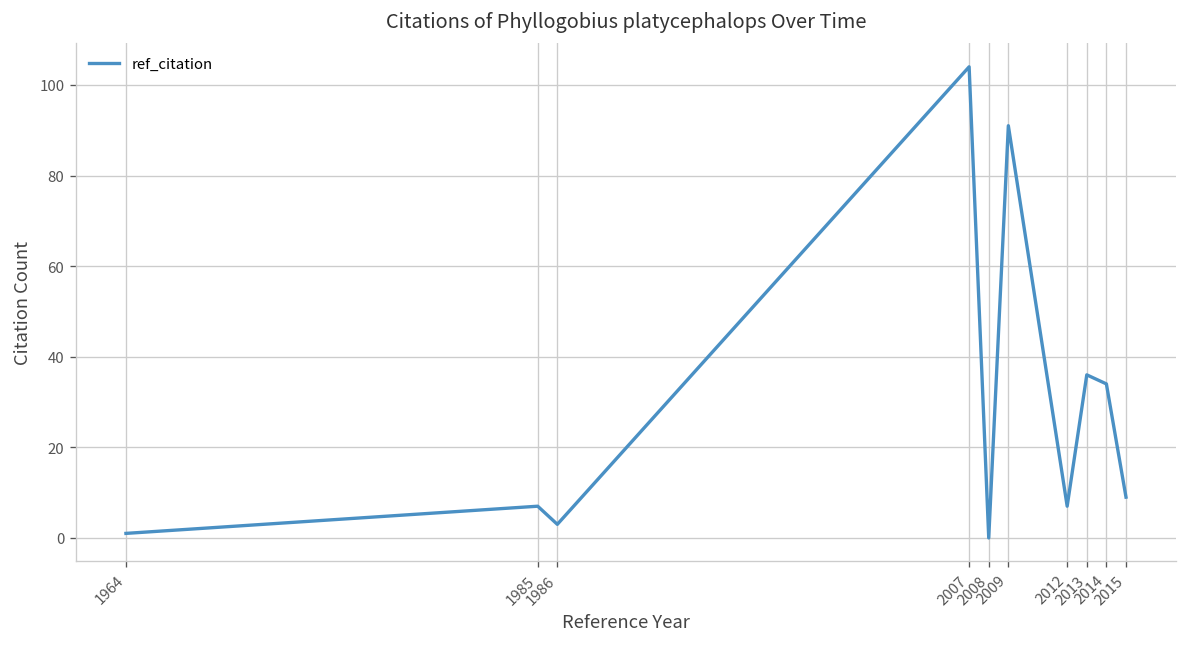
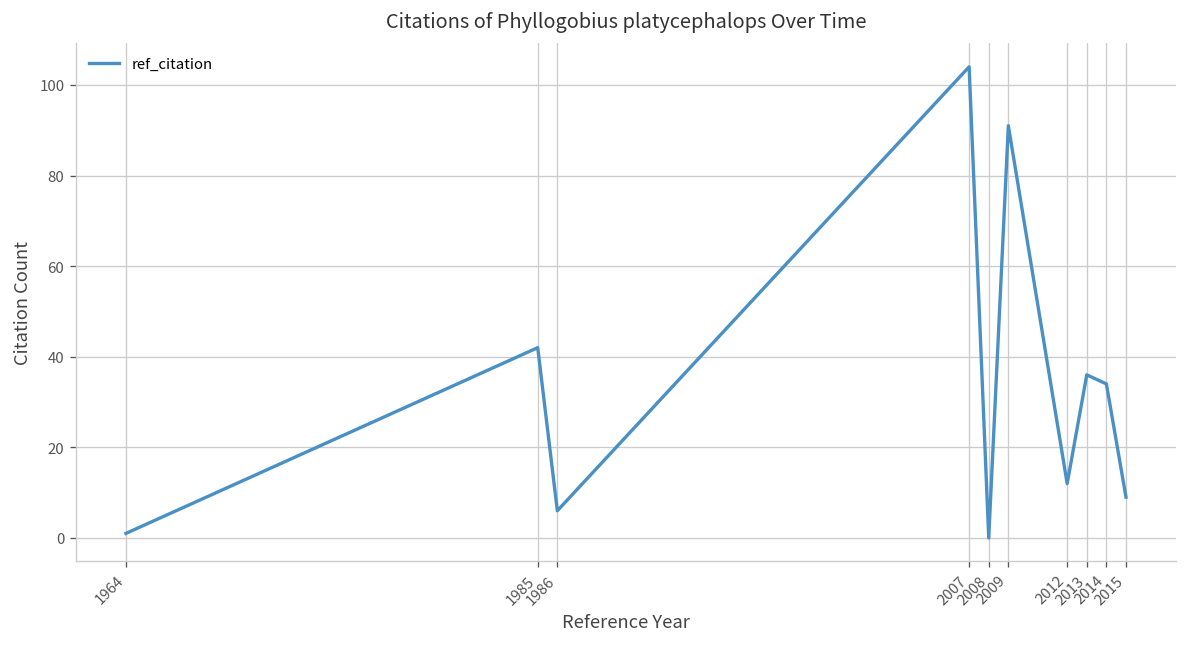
  {
    "1964": 1,
-   "1985": 7,
-   "1986": 3,
+   "1985": 42,
+   "1986": 6,
    "2007": 104,
    "2008": 0,
    "2009": 91,
-   "2012": 7,
+   "2012": 12,
    "2013": 36,
    "2014": 34,
    "2015": 9
  }
